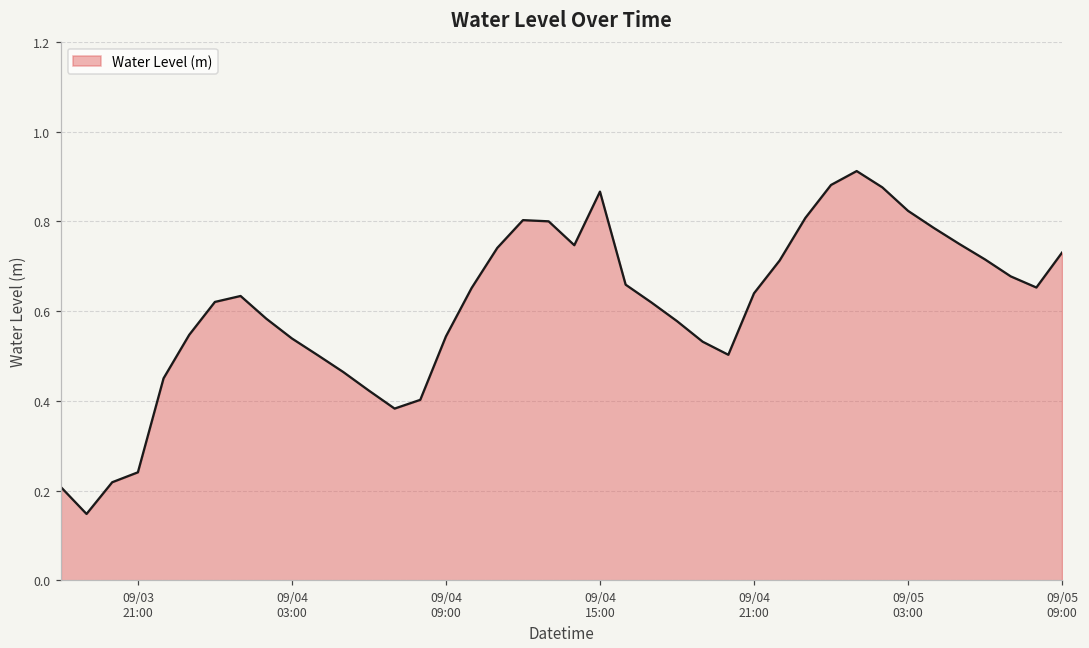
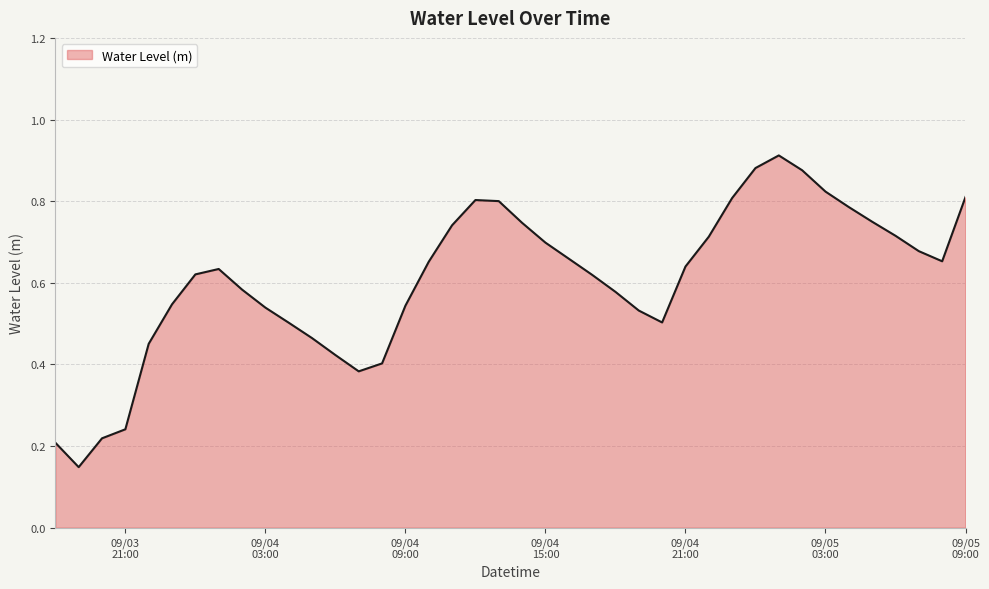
  {
    "09/03 21:00": 0.24,
    "09/04 03:00": 0.54,
    "09/04 09:00": 0.54,
-   "09/04 15:00": 0.87,
+   "09/04 15:00": 0.70,
    "09/04 21:00": 0.64,
    "09/05 03:00": 0.82,
-   "09/05 09:00": 0.73
+   "09/05 09:00": 0.81
  }
